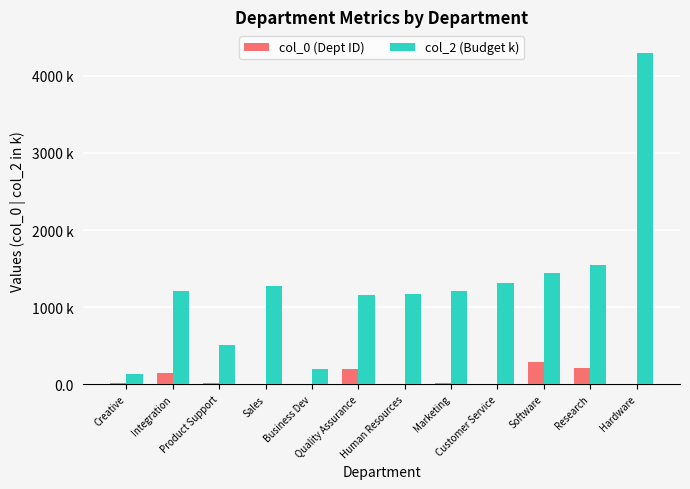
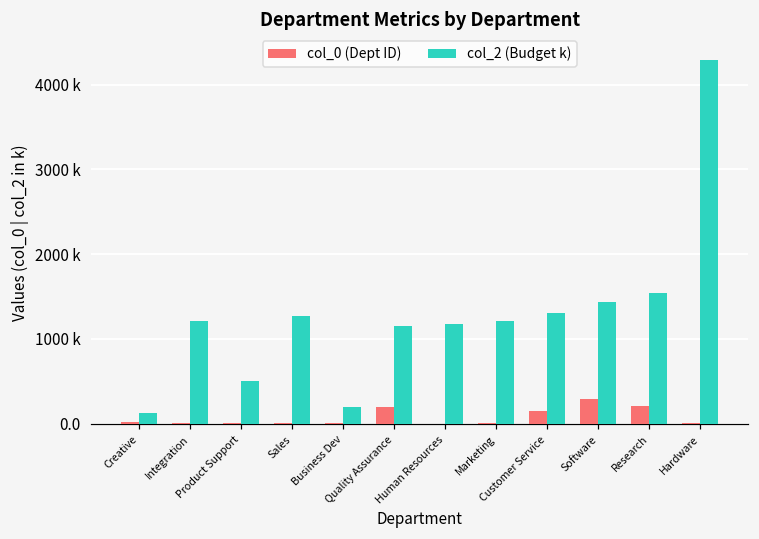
  {
    "col_0 (Dept ID)": {
-     "Integration": 100000,
+     "Integration": 0,
      "Quality Assurance": 200000,
-     "Customer Service": 0,
+     "Customer Service": 200000,
      "Software": 300000,
      "Research": 200000
    },
    "col_2 (Budget k)": {
      "Creative": 100000,
      "Integration": 1200000,
      "Product Support": 500000,
      "Sales": 1300000,
      "Business Dev": 200000,
      "Quality Assurance": 1200000,
      "Human Resources": 1200000,
      "Marketing": 1200000,
      "Customer Service": 1300000,
      "Software": 1400000,
      "Research": 1500000,
      "Hardware": 4300000
    }
  }
